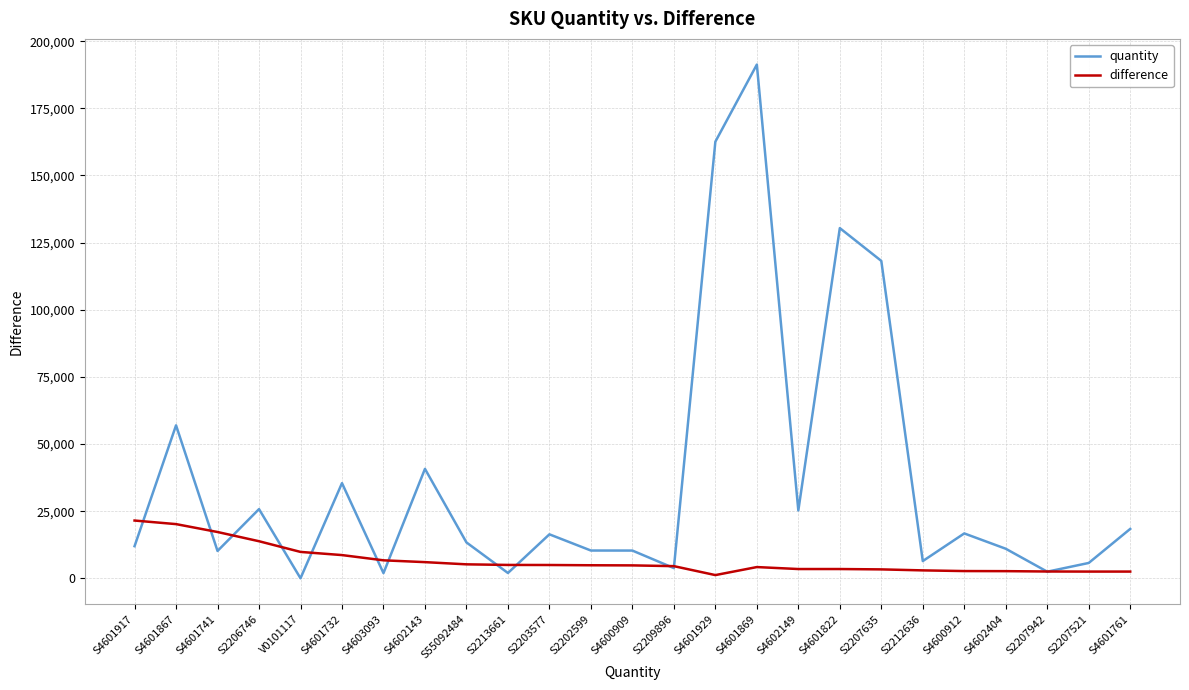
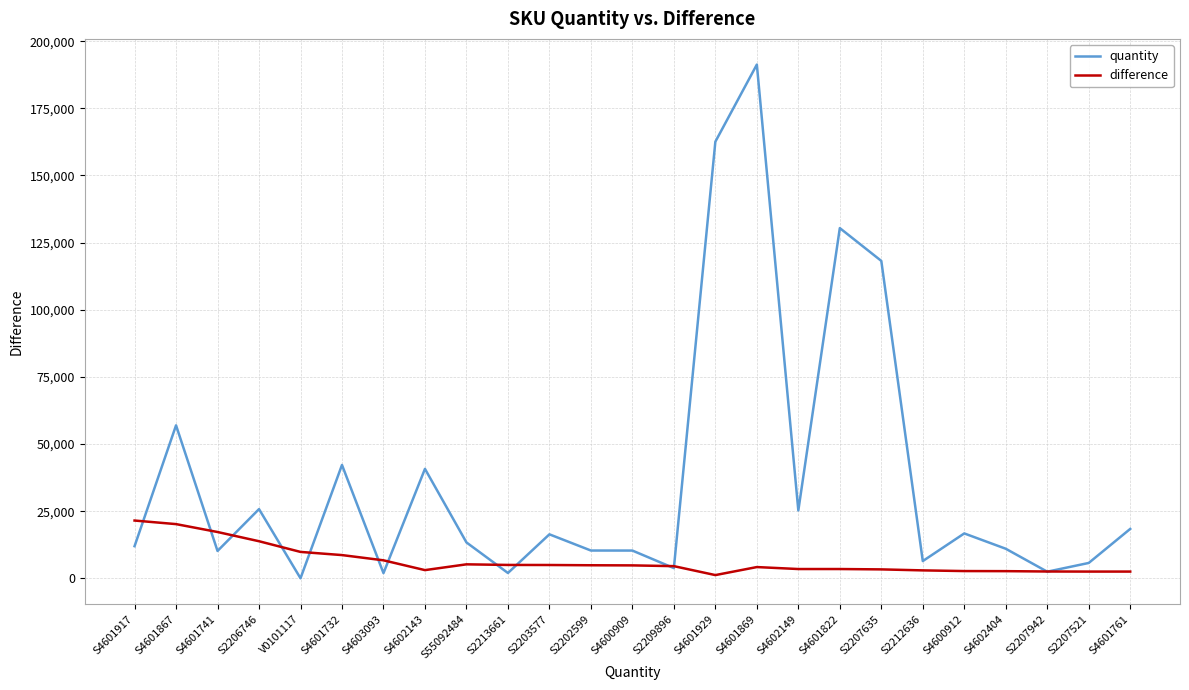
  {
    "quantity": {
      "S4601917": "12,000",
      "S4601867": "57,000",
      "S4601741": "10,000",
      "S2206746": "26,000",
      "V0101117": "0",
-     "S4601732": "35,000",
+     "S4601732": "42,000",
      "S4603093": "2,000",
      "S4602143": "41,000",
      "S55092484": "13,000",
      "S2213661": "2,000",
      "S2203577": "16,000",
      "S2202599": "10,000",
      "S4600909": "10,000",
      "S4601929": "163,000",
      "S4601869": "191,000",
      "S4602149": "25,000",
      "S4601822": "130,000",
      "S2207635": "118,000",
      "S2212636": "6,000",
      "S4600912": "17,000",
      "S4602404": "11,000",
      "S2207521": "6,000",
      "S4601761": "18,000"
    },
    "difference": {
      "S4601917": "22,000",
      "S4601867": "20,000",
      "S4601741": "17,000",
      "S2206746": "14,000",
      "V0101117": "10,000",
      "S4601732": "9,000",
      "S4603093": "7,000",
-     "S4602143": "6,000",
+     "S4602143": "3,000",
      "S55092484": "5,000",
      "S2213661": "5,000",
      "S2203577": "5,000",
      "S2202599": "5,000",
      "S4600909": "5,000",
      "S4601929": "1,000",
      "S4601869": "4,000",
      "S4602149": "3,000",
      "S4601822": "3,000",
      "S2207635": "3,000",
      "S2212636": "3,000",
      "S4600912": "3,000",
      "S4602404": "3,000",
      "S2207521": "2,000",
      "S4601761": "2,000"
    }
  }
